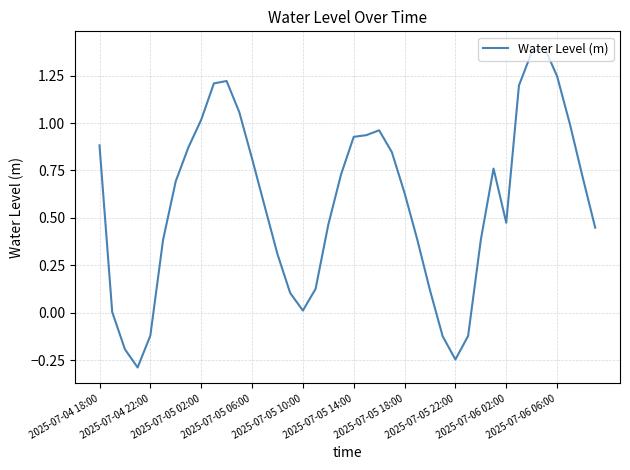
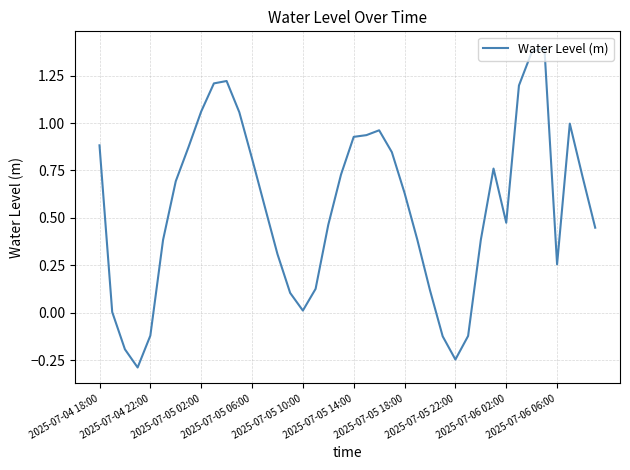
  {
    "2025-07-04 18:00": 0.88,
    "2025-07-04 22:00": -0.12,
-   "2025-07-05 02:00": 1.02,
+   "2025-07-05 02:00": 1.06,
    "2025-07-05 06:00": 0.81,
    "2025-07-05 10:00": 0.01,
    "2025-07-05 14:00": 0.93,
    "2025-07-05 18:00": 0.63,
    "2025-07-05 22:00": -0.25,
    "2025-07-06 02:00": 0.47,
-   "2025-07-06 06:00": 1.25
+   "2025-07-06 06:00": 0.25
  }
